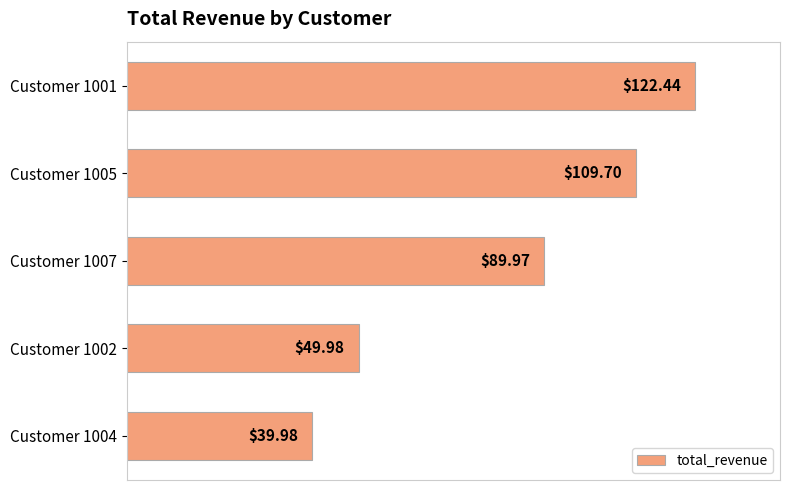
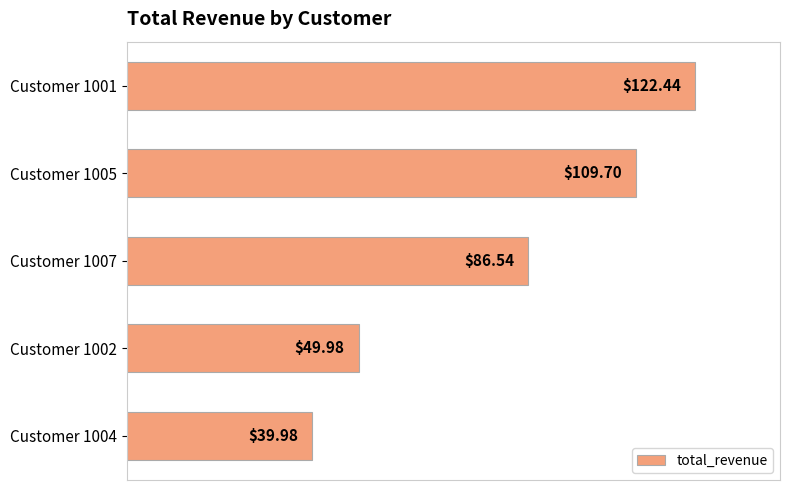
  {
    "Customer 1001": "$122.44",
    "Customer 1005": "$109.70",
-   "Customer 1007": "$89.97",
+   "Customer 1007": "$86.54",
    "Customer 1002": "$49.98",
    "Customer 1004": "$39.98"
  }
